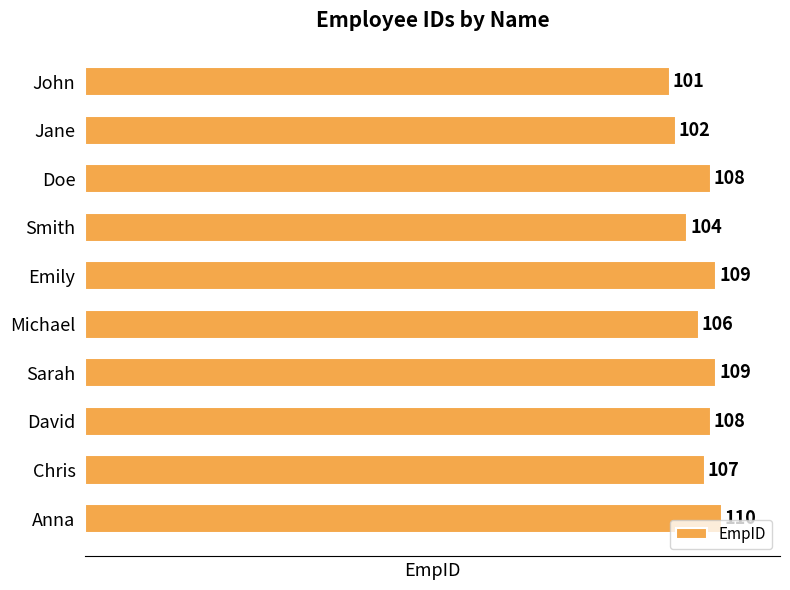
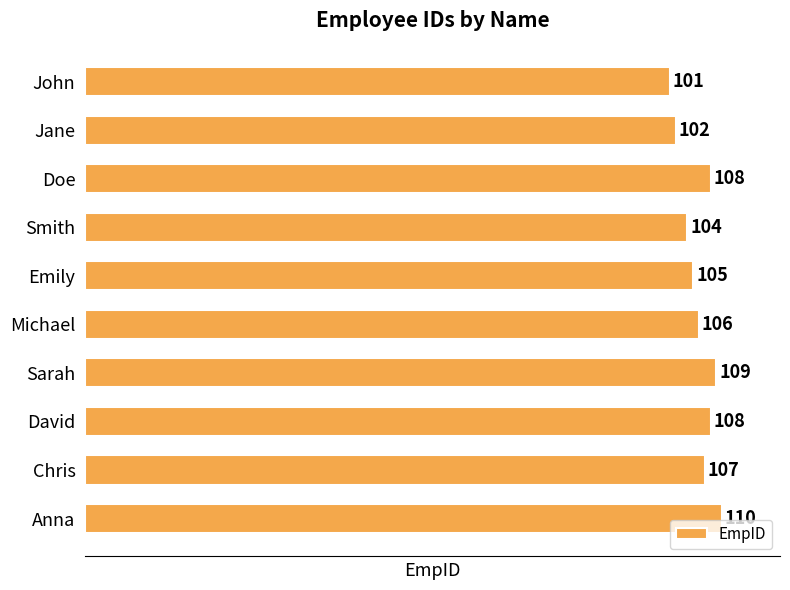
  {
    "John": 101,
    "Jane": 102,
    "Doe": 108,
    "Smith": 104,
-   "Emily": 109,
+   "Emily": 105,
    "Michael": 106,
    "Sarah": 109,
    "David": 108,
    "Chris": 107
  }
